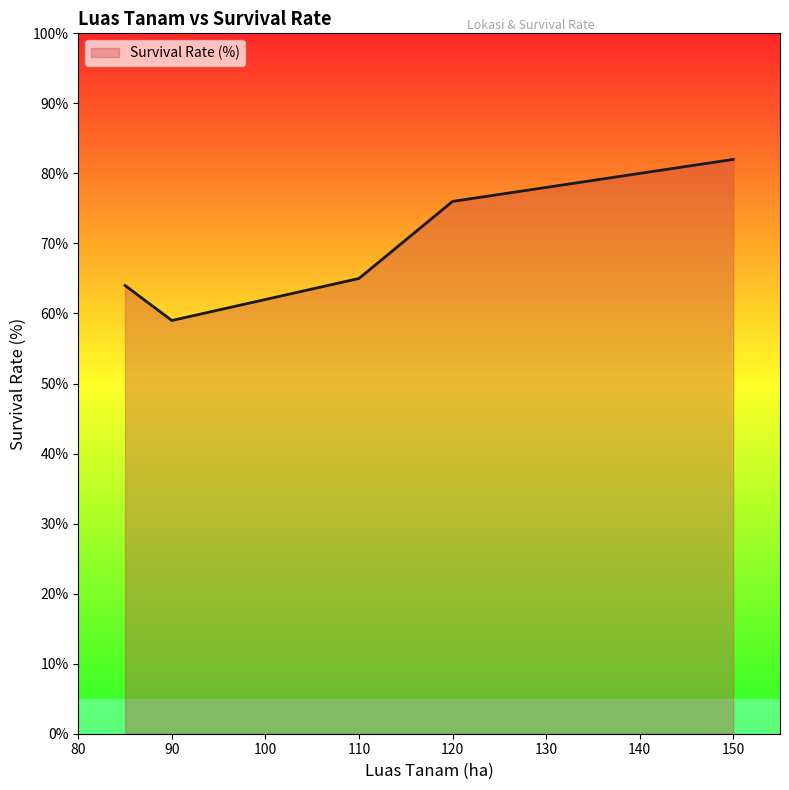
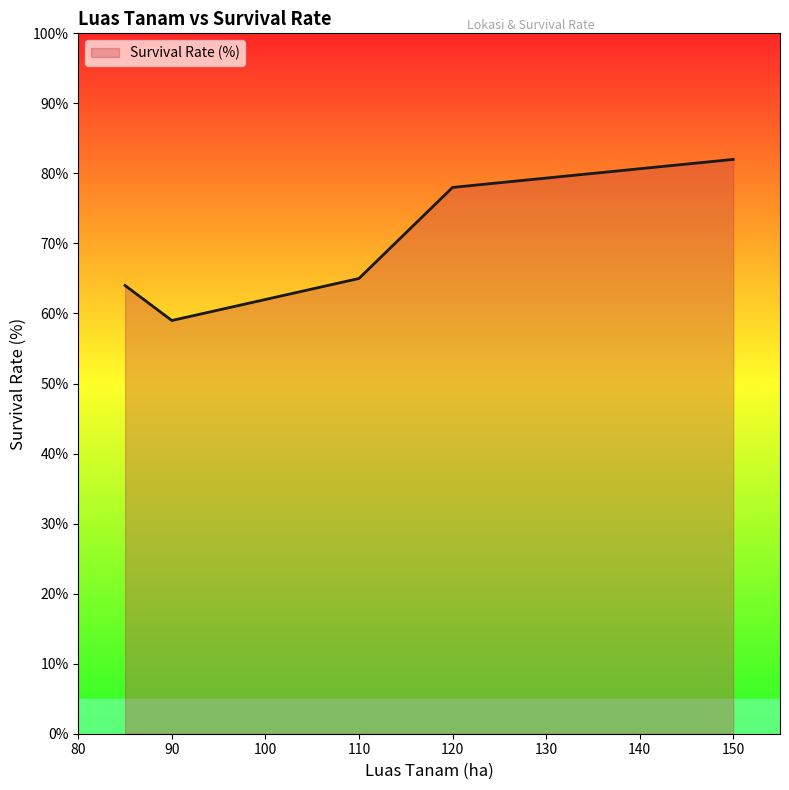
  {
    "90": "59%",
    "110": "65%",
-   "120": "76%",
+   "120": "78%",
    "150": "82%"
  }
